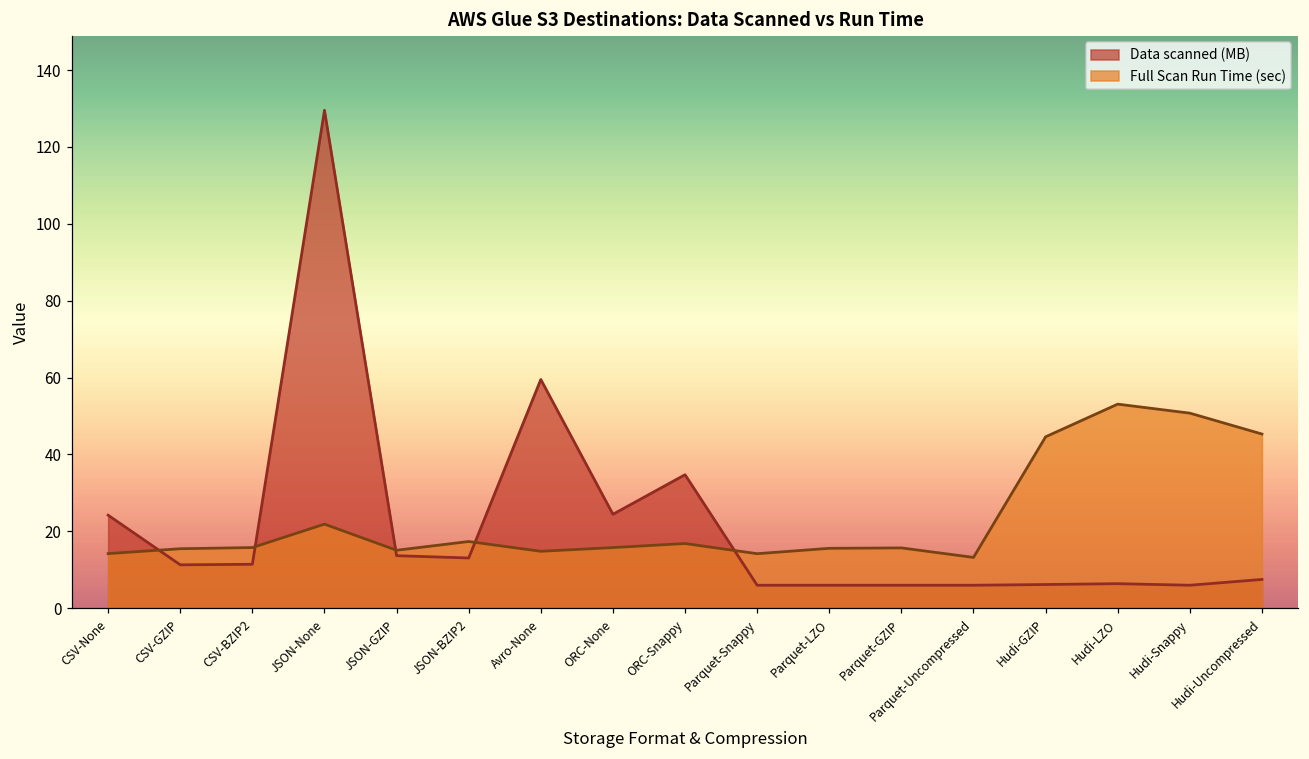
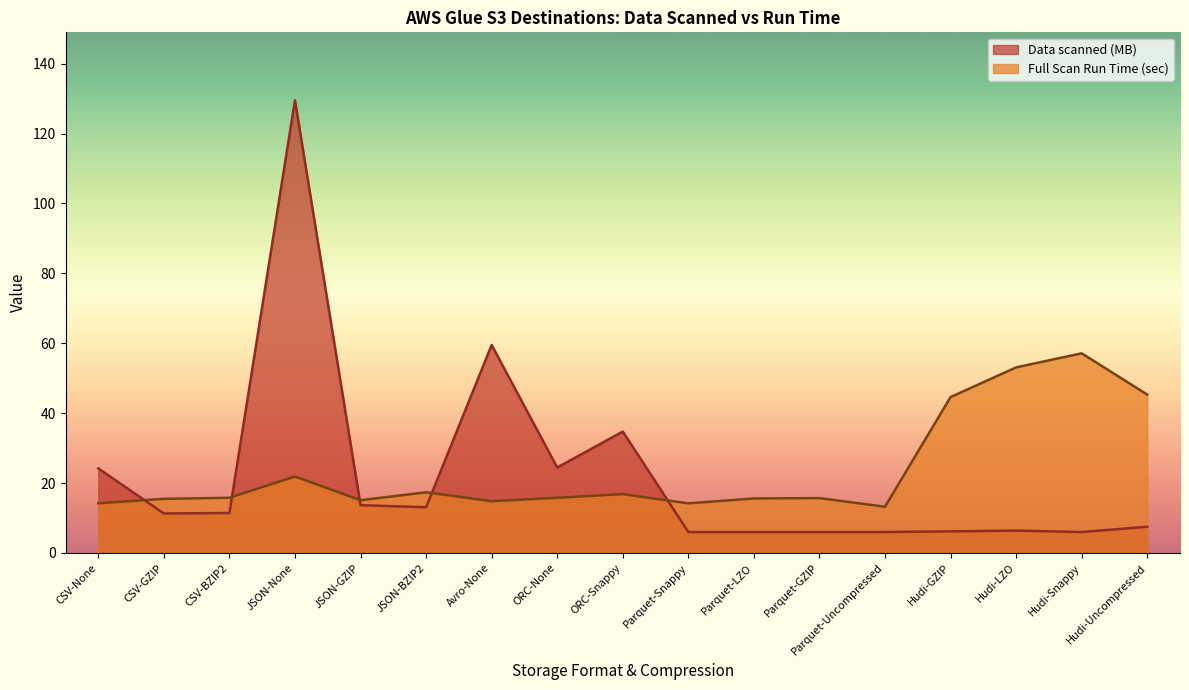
  {
    "Data scanned (MB)": {
      "CSV-None": 24,
      "CSV-GZIP": 11,
      "CSV-BZIP2": 11,
      "JSON-None": 130,
      "JSON-GZIP": 14,
      "JSON-BZIP2": 13,
      "Avro-None": 60,
      "ORC-None": 24,
      "ORC-Snappy": 35,
      "Parquet-Snappy": 6,
      "Parquet-LZO": 6,
      "Parquet-GZIP": 6,
      "Parquet-Uncompressed": 6,
      "Hudi-GZIP": 6,
      "Hudi-LZO": 6,
      "Hudi-Snappy": 6,
      "Hudi-Uncompressed": 8
    },
    "Full Scan Run Time (sec)": {
      "CSV-None": 14,
      "CSV-GZIP": 15,
      "CSV-BZIP2": 16,
      "JSON-None": 22,
      "JSON-GZIP": 15,
      "JSON-BZIP2": 17,
      "Avro-None": 15,
      "ORC-None": 16,
      "ORC-Snappy": 17,
      "Parquet-Snappy": 14,
      "Parquet-LZO": 16,
      "Parquet-GZIP": 16,
      "Parquet-Uncompressed": 13,
      "Hudi-GZIP": 45,
      "Hudi-LZO": 53,
-     "Hudi-Snappy": 51,
+     "Hudi-Snappy": 57,
      "Hudi-Uncompressed": 45
    }
  }
